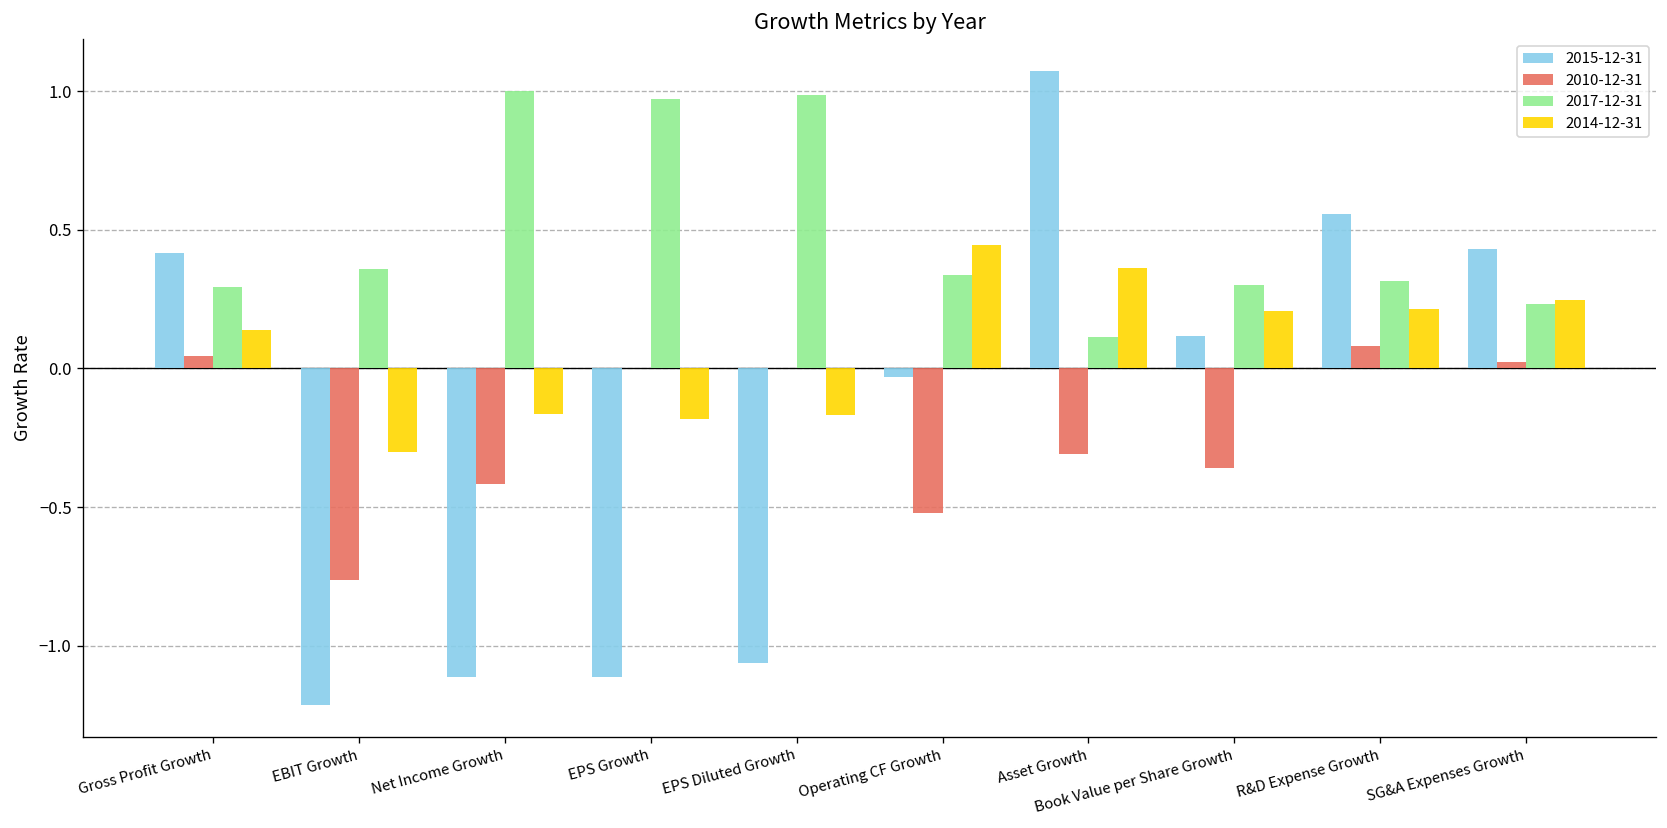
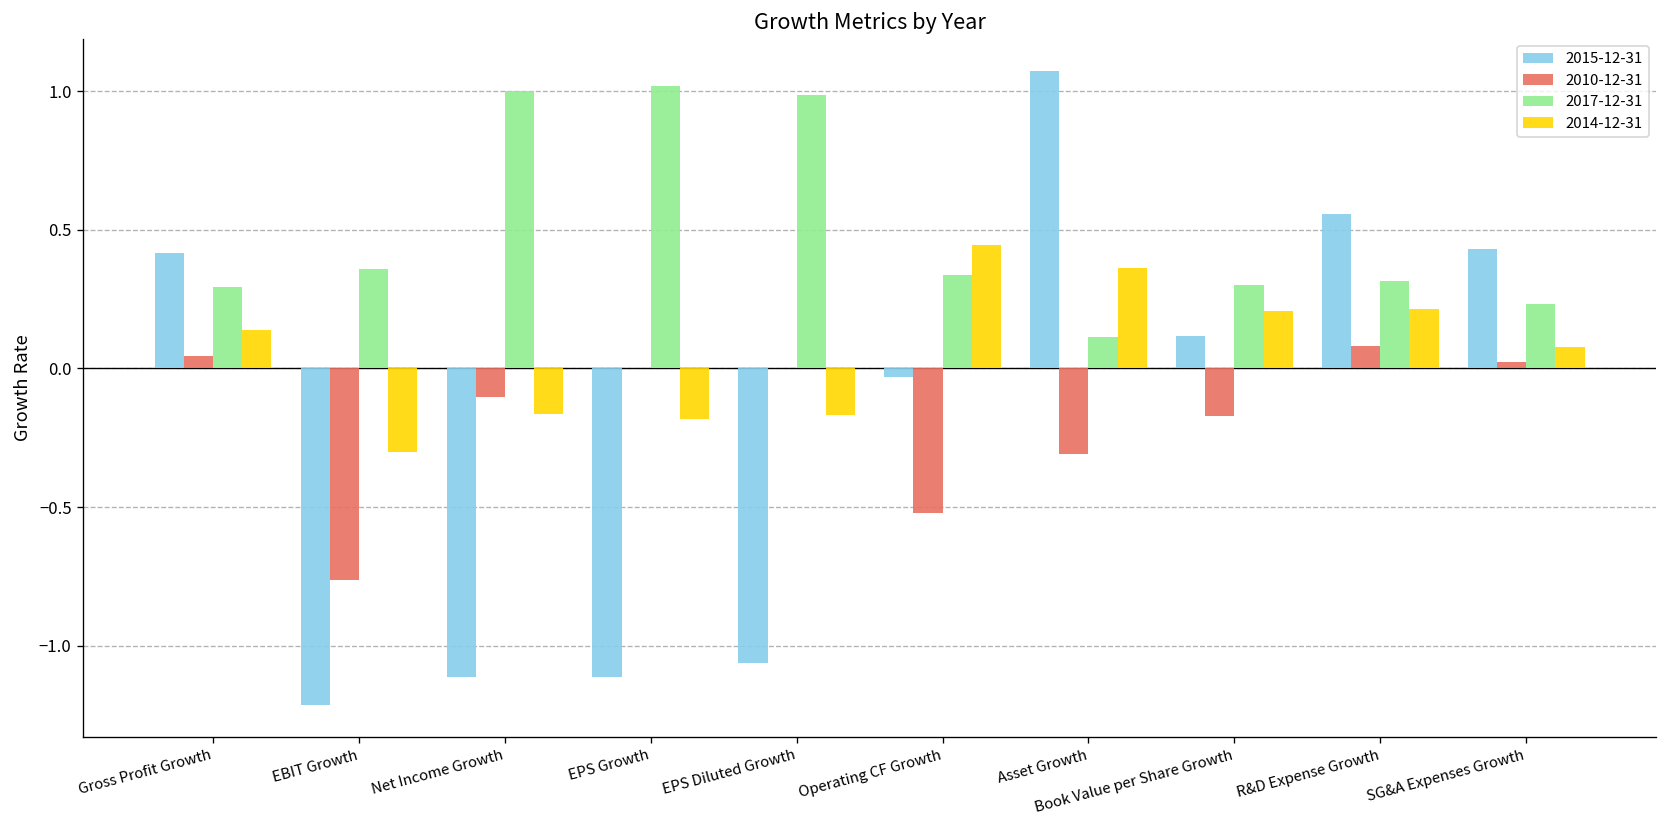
  {
    "2015-12-31": {
      "Gross Profit Growth": 0.42,
      "EBIT Growth": -1.21,
      "Net Income Growth": -1.11,
      "EPS Growth": -1.11,
      "EPS Diluted Growth": -1.06,
      "Operating CF Growth": -0.03,
      "Asset Growth": 1.08,
      "Book Value per Share Growth": 0.12,
      "R&D Expense Growth": 0.56,
      "SG&A Expenses Growth": 0.43
    },
    "2010-12-31": {
      "Gross Profit Growth": 0.04,
      "EBIT Growth": -0.76,
-     "Net Income Growth": -0.42,
+     "Net Income Growth": -0.10,
      "EPS Growth": 0.00,
      "EPS Diluted Growth": 0.00,
      "Operating CF Growth": -0.52,
      "Asset Growth": -0.31,
-     "Book Value per Share Growth": -0.36,
+     "Book Value per Share Growth": -0.17,
      "R&D Expense Growth": 0.08,
      "SG&A Expenses Growth": 0.02
    },
    "2017-12-31": {
      "Gross Profit Growth": 0.29,
      "EBIT Growth": 0.36,
      "Net Income Growth": 1.00,
-     "EPS Growth": 0.97,
+     "EPS Growth": 1.02,
      "EPS Diluted Growth": 0.99,
      "Operating CF Growth": 0.34,
      "Asset Growth": 0.11,
      "Book Value per Share Growth": 0.30,
      "R&D Expense Growth": 0.31,
      "SG&A Expenses Growth": 0.23
    },
    "2014-12-31": {
      "Gross Profit Growth": 0.14,
      "EBIT Growth": -0.30,
      "Net Income Growth": -0.16,
      "EPS Growth": -0.18,
      "EPS Diluted Growth": -0.17,
      "Operating CF Growth": 0.45,
      "Asset Growth": 0.36,
      "Book Value per Share Growth": 0.21,
      "R&D Expense Growth": 0.21,
-     "SG&A Expenses Growth": 0.25
+     "SG&A Expenses Growth": 0.08
    }
  }
